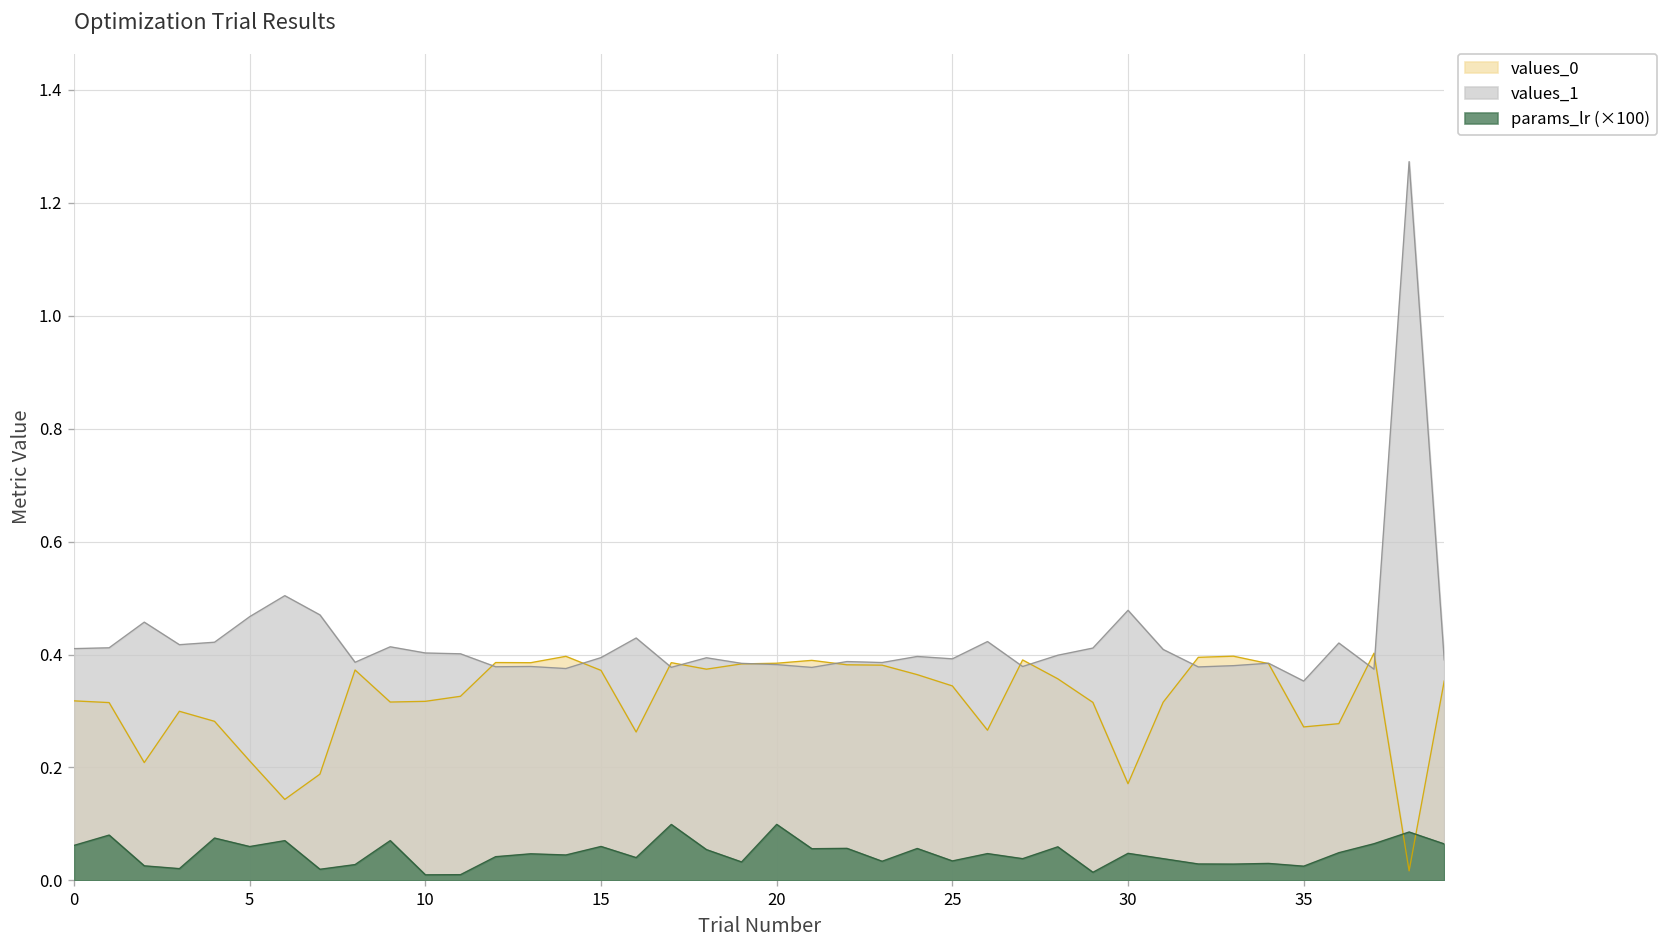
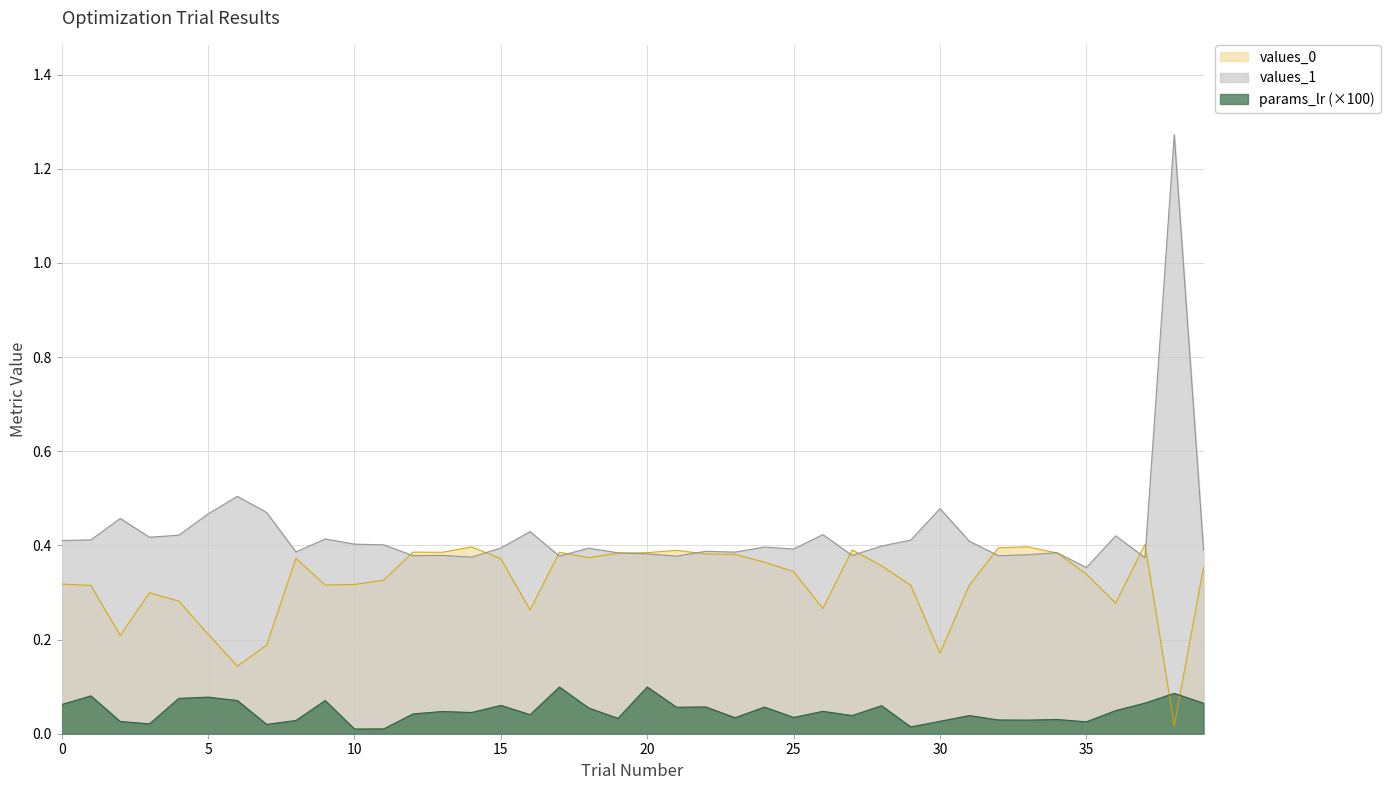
  {
    "values_0": {
      "0": 0.32,
      "5": 0.21,
      "10": 0.32,
      "15": 0.37,
      "25": 0.34,
      "30": 0.17,
-     "35": 0.27
+     "35": 0.34
    },
    "values_1": {
      "0": 0.41,
      "5": 0.47,
      "10": 0.40,
      "15": 0.39,
      "25": 0.39,
      "30": 0.48,
      "35": 0.35
    },
    "params_lr (×100)": {
      "0": 0.06,
-     "5": 0.06,
+     "5": 0.08,
      "10": 0.01,
      "15": 0.06,
      "20": 0.10,
      "25": 0.03,
-     "30": 0.05,
+     "30": 0.03,
      "35": 0.03
    }
  }
